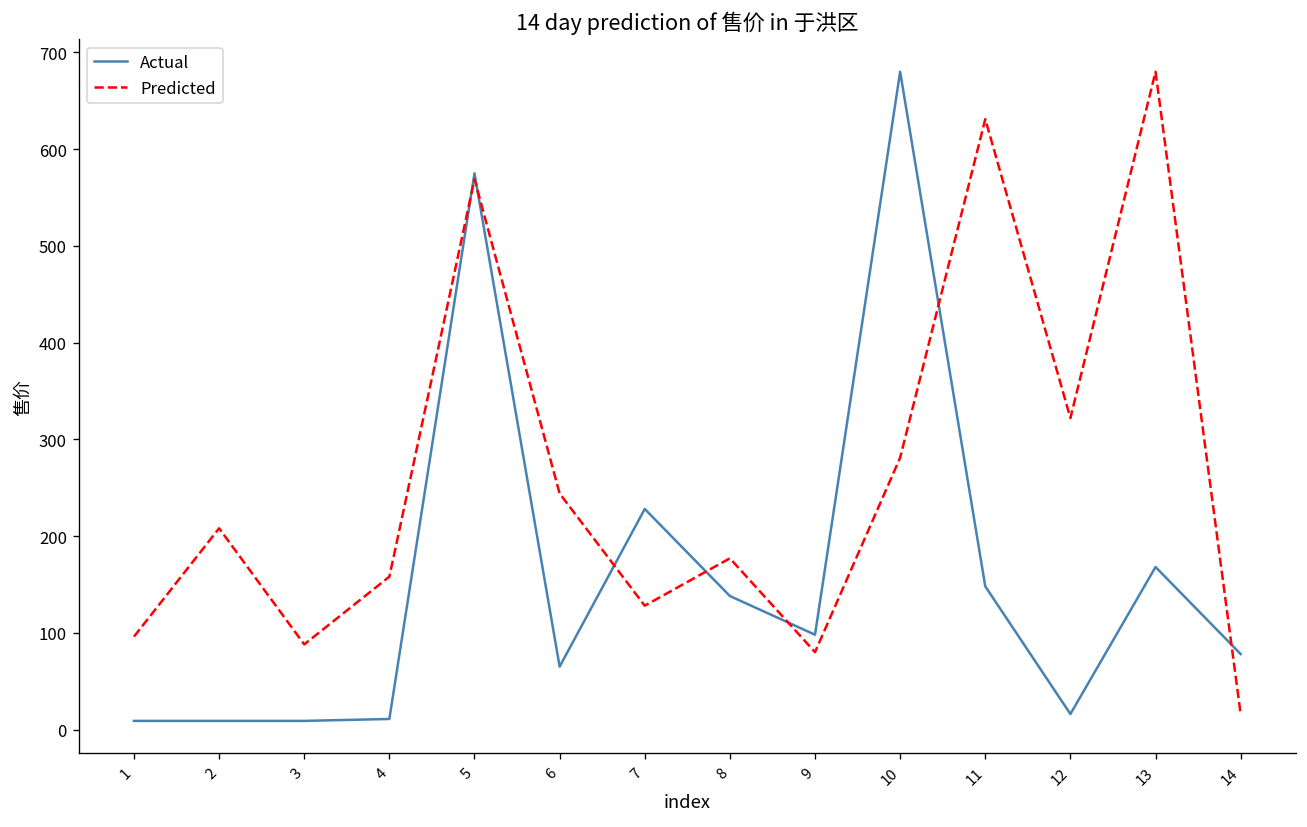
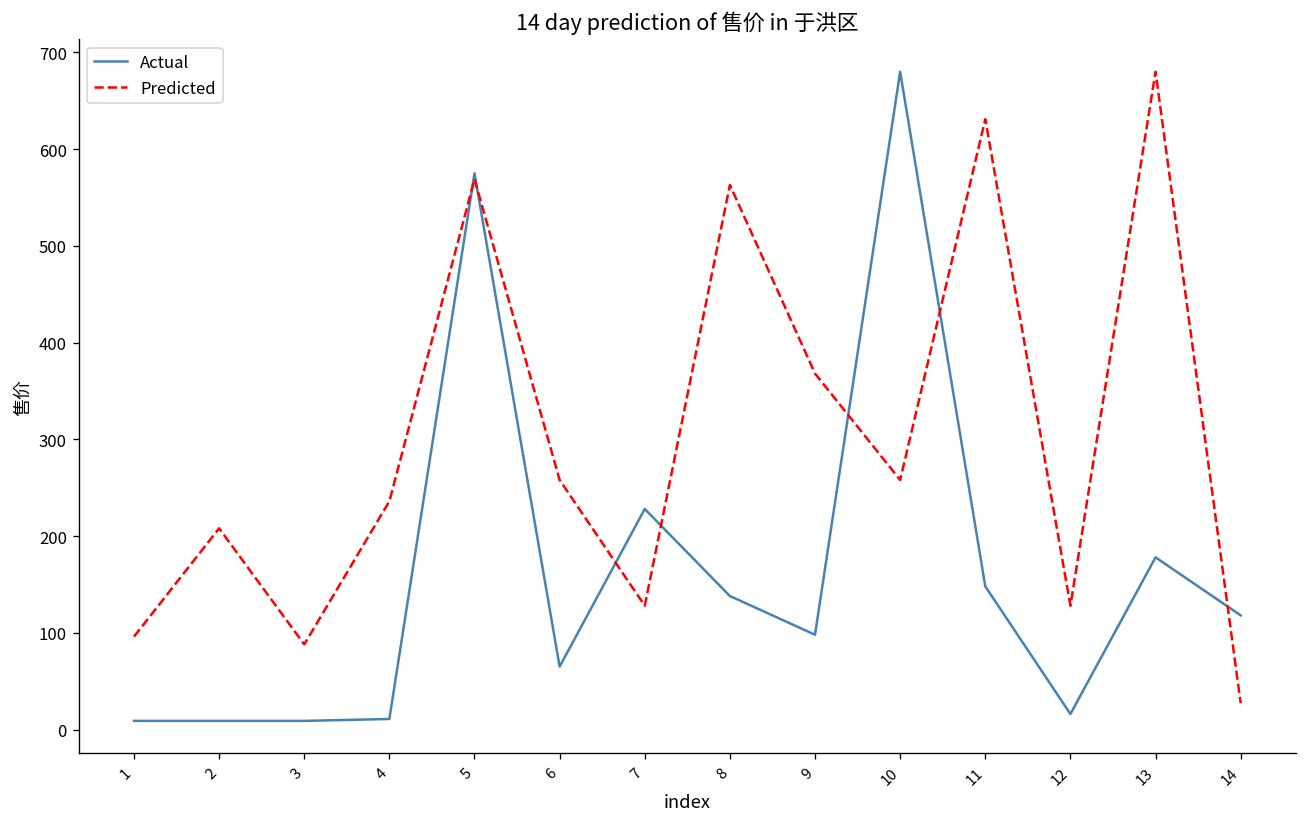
  {
    "Actual": {
      "1": 10,
      "2": 10,
      "3": 10,
      "4": 10,
      "5": 580,
      "6": 70,
      "7": 230,
      "8": 140,
      "9": 100,
      "10": 680,
      "11": 150,
      "12": 20,
-     "13": 170,
-     "14": 80
+     "13": 180,
+     "14": 120
    },
    "Predicted": {
      "1": 100,
      "2": 210,
      "3": 90,
-     "4": 160,
+     "4": 240,
      "5": 570,
-     "6": 240,
+     "6": 260,
      "7": 130,
-     "8": 180,
-     "9": 80,
-     "10": 280,
+     "8": 560,
+     "9": 370,
+     "10": 260,
      "11": 630,
-     "12": 320,
+     "12": 130,
      "13": 680,
-     "14": 20
+     "14": 30
    }
  }
